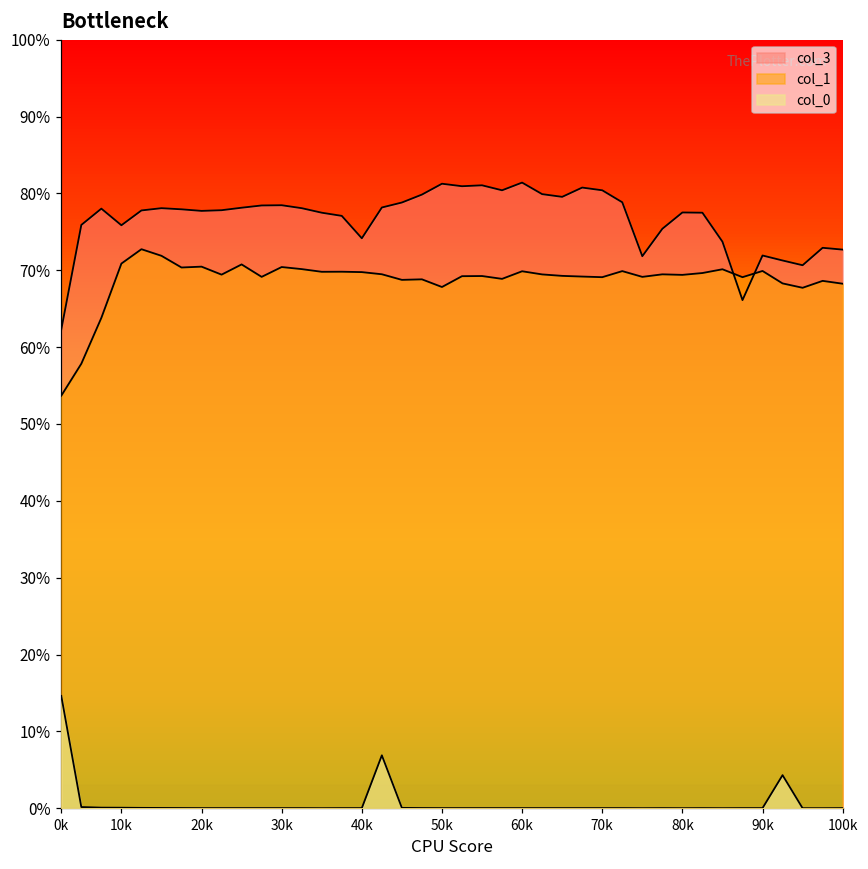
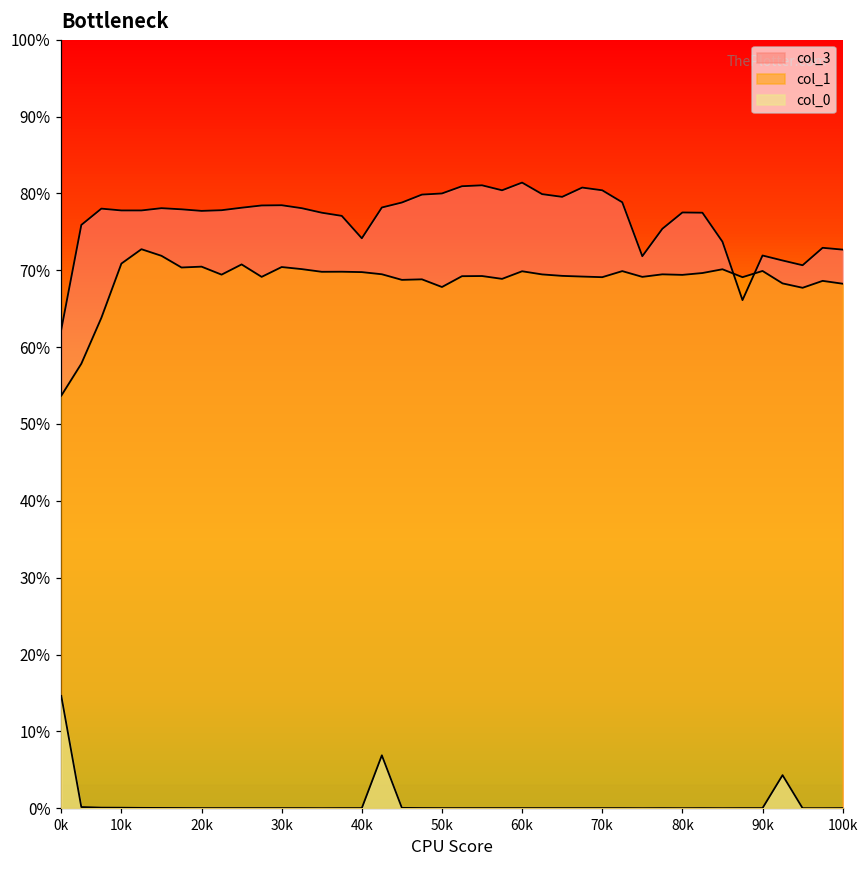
  {
    "col_3": {
      "0k": "62%",
-     "10k": "76%",
+     "10k": "78%",
      "20k": "78%",
      "30k": "78%",
      "40k": "74%",
-     "50k": "81%",
+     "50k": "80%",
      "60k": "81%",
      "70k": "80%",
      "80k": "78%",
      "90k": "72%",
      "100k": "73%"
    },
    "col_1": {
      "0k": "54%",
      "10k": "71%",
      "20k": "70%",
      "30k": "70%",
      "40k": "70%",
      "50k": "68%",
      "60k": "70%",
      "70k": "69%",
      "80k": "69%",
      "90k": "70%",
      "100k": "68%"
    },
    "col_0": {
      "0k": "15%",
      "10k": "0%",
      "20k": "0%",
      "30k": "0%",
      "40k": "0%",
      "50k": "0%",
      "60k": "0%",
      "70k": "0%",
      "80k": "0%",
      "90k": "0%",
      "100k": "0%"
    }
  }
